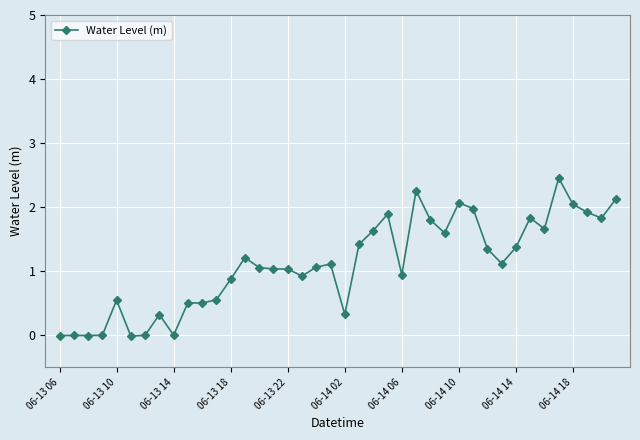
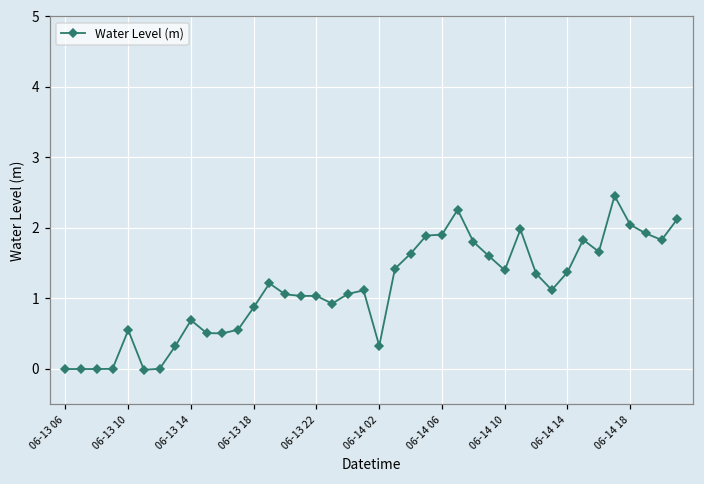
  {
    "06-13 06": 0.0,
    "06-13 10": 0.5,
-   "06-13 14": 0.0,
+   "06-13 14": 0.7,
    "06-13 18": 0.9,
    "06-13 22": 1.0,
    "06-14 02": 0.3,
-   "06-14 06": 0.9,
-   "06-14 10": 2.1,
+   "06-14 06": 1.9,
+   "06-14 10": 1.4,
    "06-14 14": 1.4,
    "06-14 18": 2.0
  }
